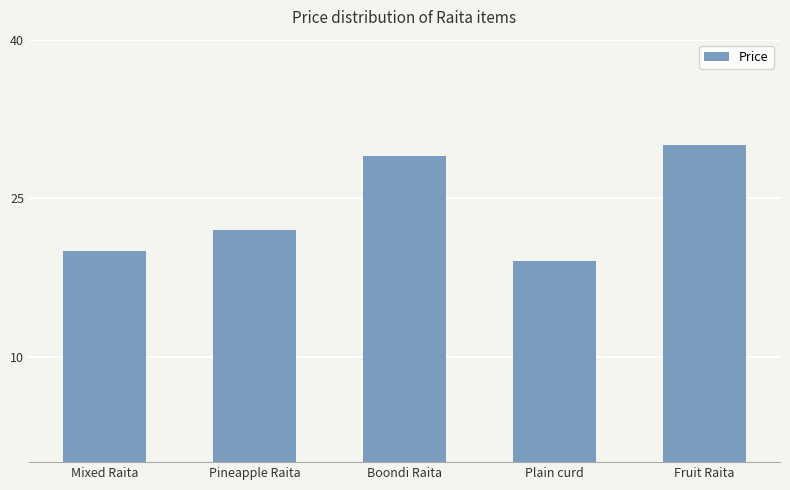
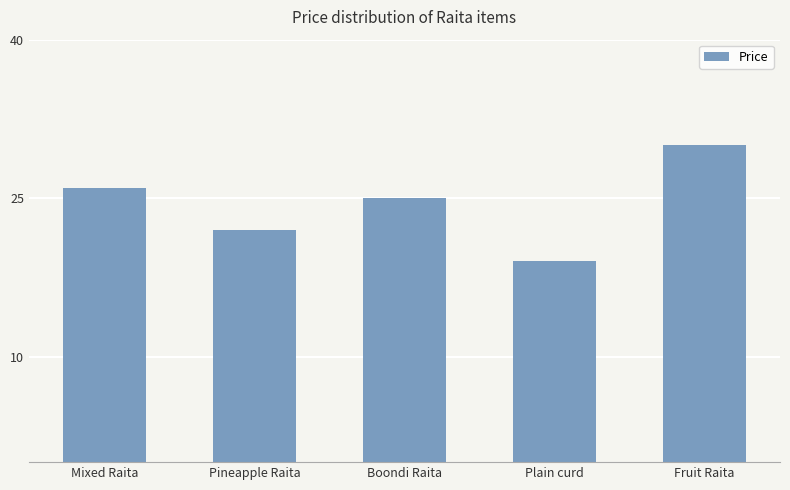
  {
-   "Mixed Raita": 20,
+   "Mixed Raita": 26,
    "Pineapple Raita": 22,
-   "Boondi Raita": 29,
+   "Boondi Raita": 25,
    "Plain curd": 19,
    "Fruit Raita": 30
  }
